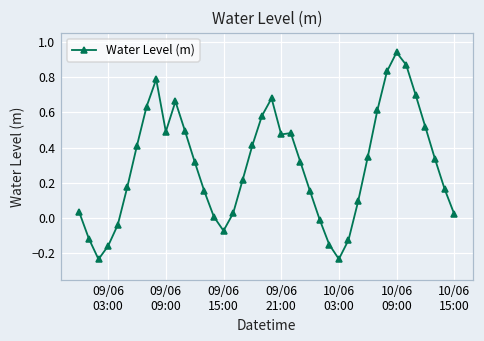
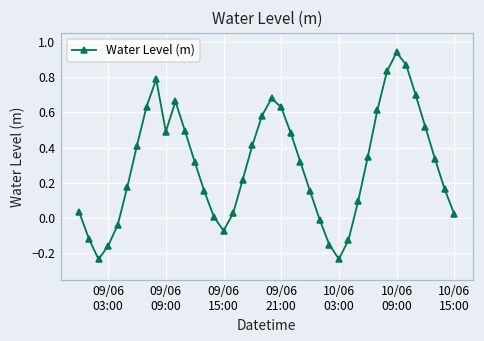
  {
    "09/06 03:00": -0.16,
    "09/06 09:00": 0.49,
    "09/06 15:00": -0.07,
-   "09/06 21:00": 0.47,
+   "09/06 21:00": 0.63,
    "10/06 03:00": -0.23,
    "10/06 09:00": 0.94,
    "10/06 15:00": 0.02
  }
